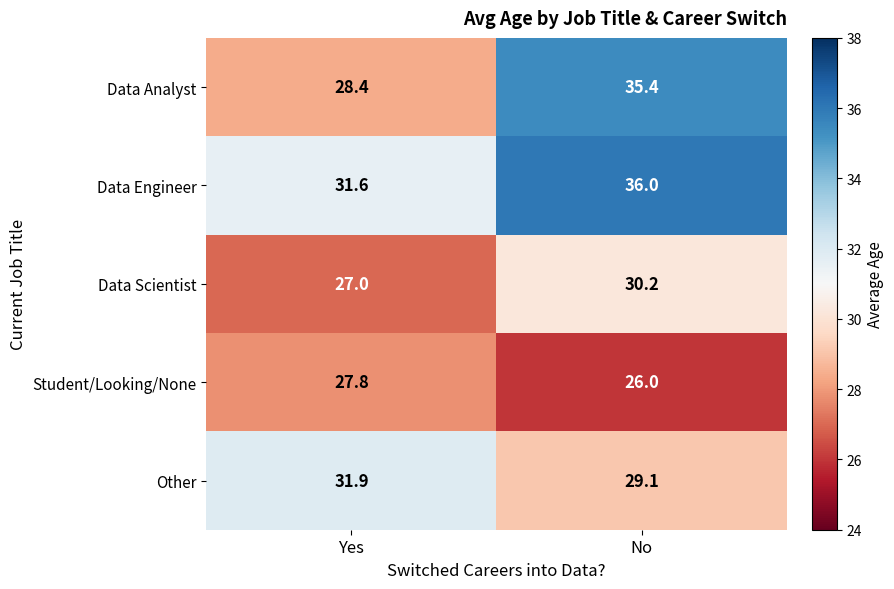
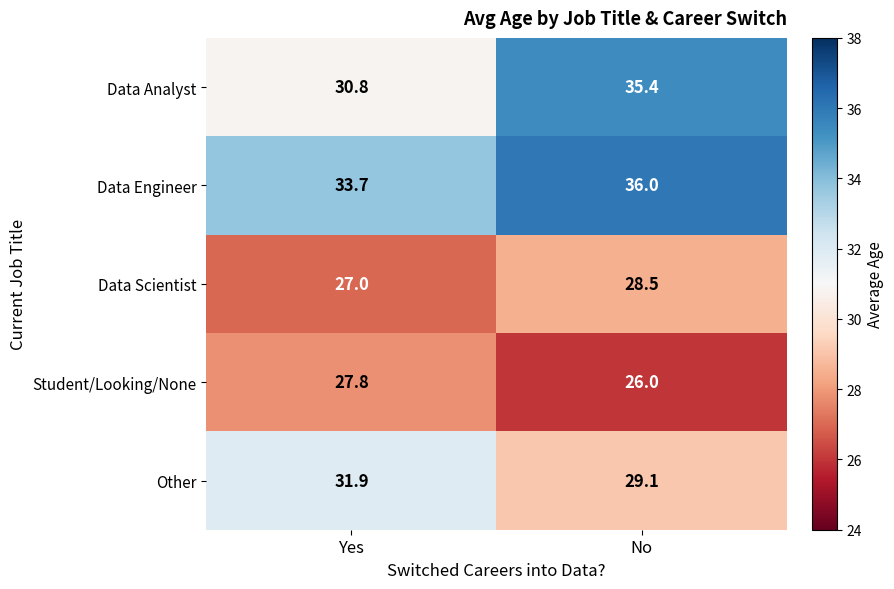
  {
    "Data Analyst": {
-     "Yes": 28.4,
+     "Yes": 30.8,
      "No": 35.4
    },
    "Data Engineer": {
-     "Yes": 31.6,
+     "Yes": 33.7,
      "No": 36.0
    },
    "Data Scientist": {
      "Yes": 27.0,
-     "No": 30.2
+     "No": 28.5
    },
    "Student/Looking/None": {
      "Yes": 27.8,
      "No": 26.0
    },
    "Other": {
      "Yes": 31.9,
      "No": 29.1
    }
  }
